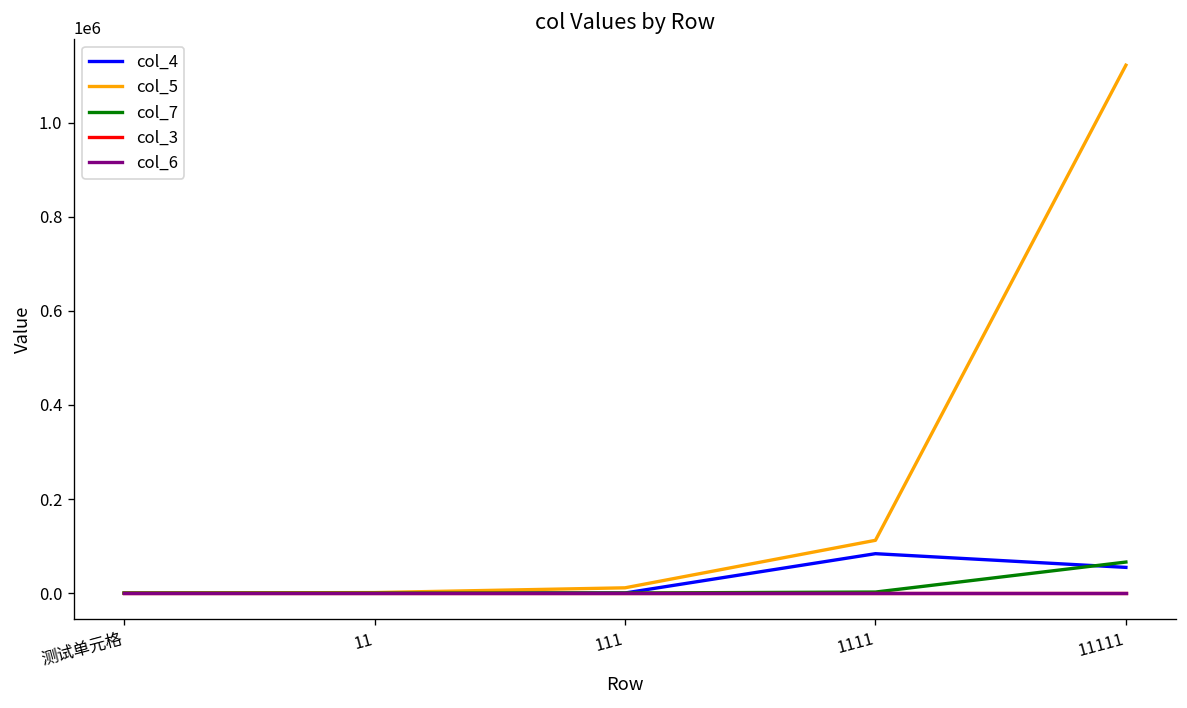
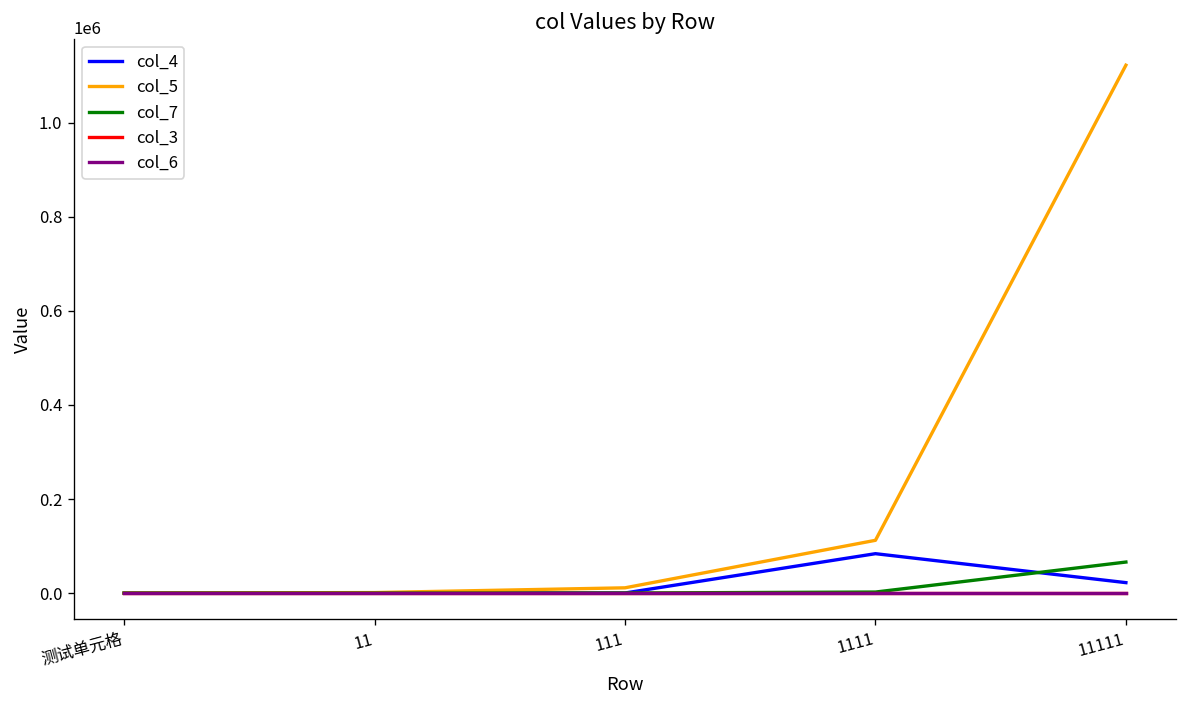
  {
    "col_4": {
      "1111": 80000,
-     "11111": 50000
+     "11111": 20000
    },
    "col_5": {
      "111": 10000,
      "1111": 110000,
      "11111": 1120000
    },
    "col_7": {
      "11111": 70000
    },
    "col_6": {
      "11111": 0
    }
  }
